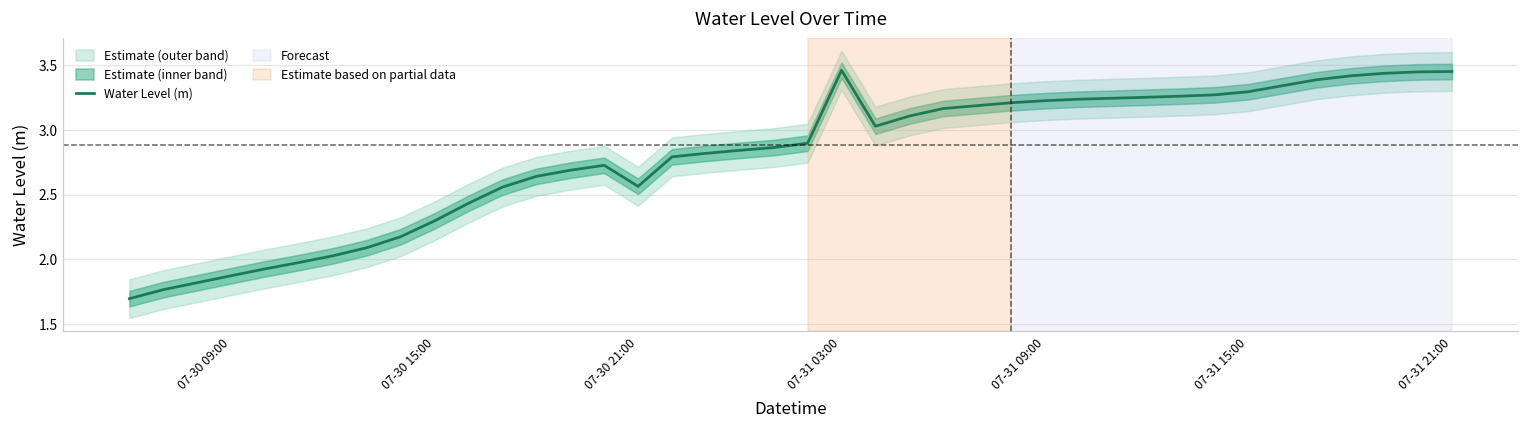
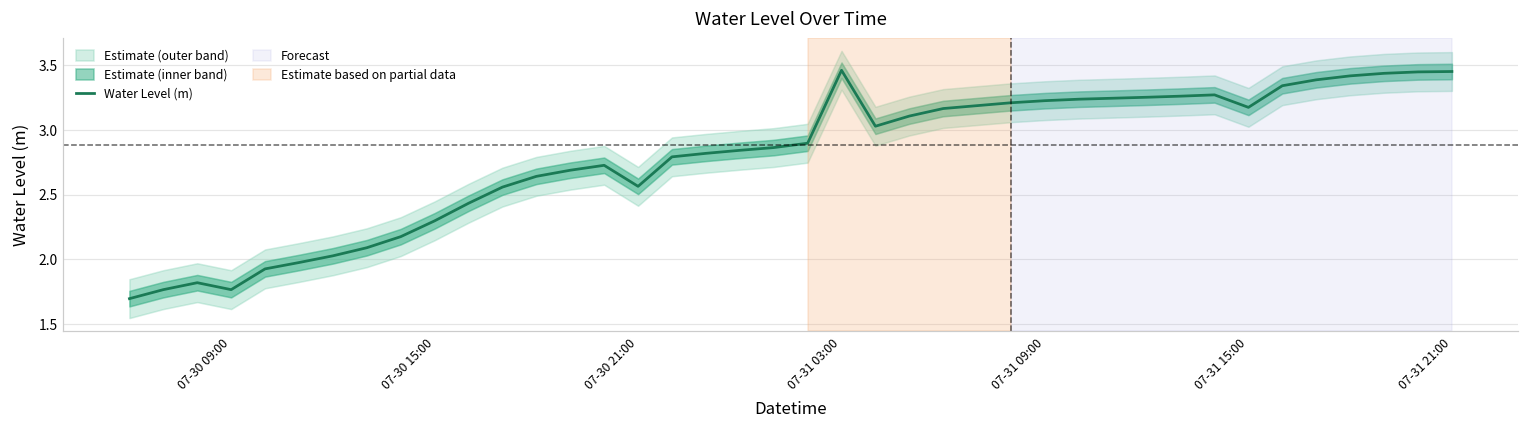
  {
    "Water Level (m)": {
-     "07-30 09:00": 1.87,
+     "07-30 09:00": 1.77,
      "07-30 15:00": 2.30,
      "07-30 21:00": 2.57,
      "07-31 03:00": 3.46,
      "07-31 09:00": 3.23,
-     "07-31 15:00": 3.30,
+     "07-31 15:00": 3.18,
      "07-31 21:00": 3.45
    }
  }
